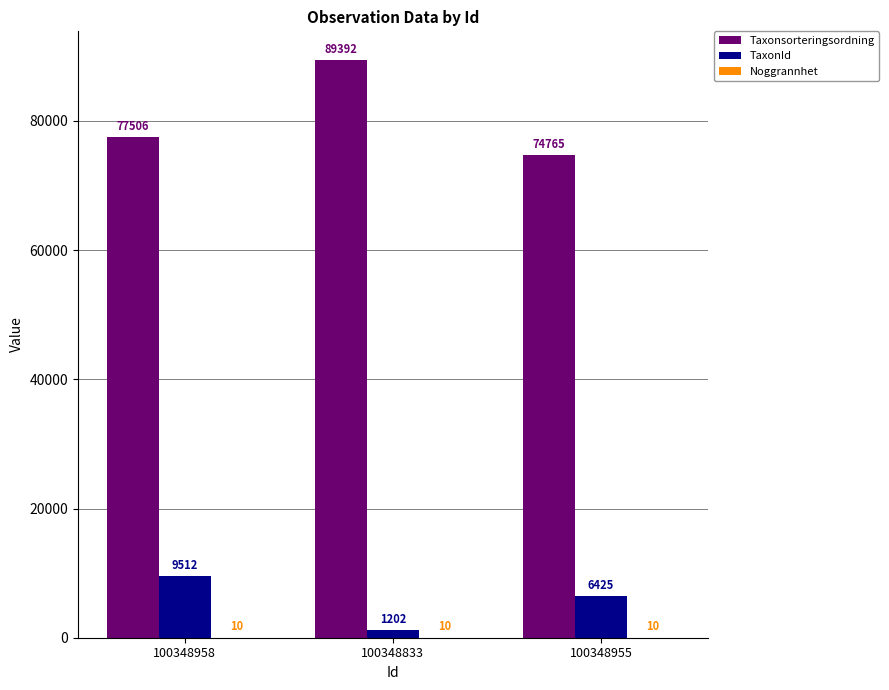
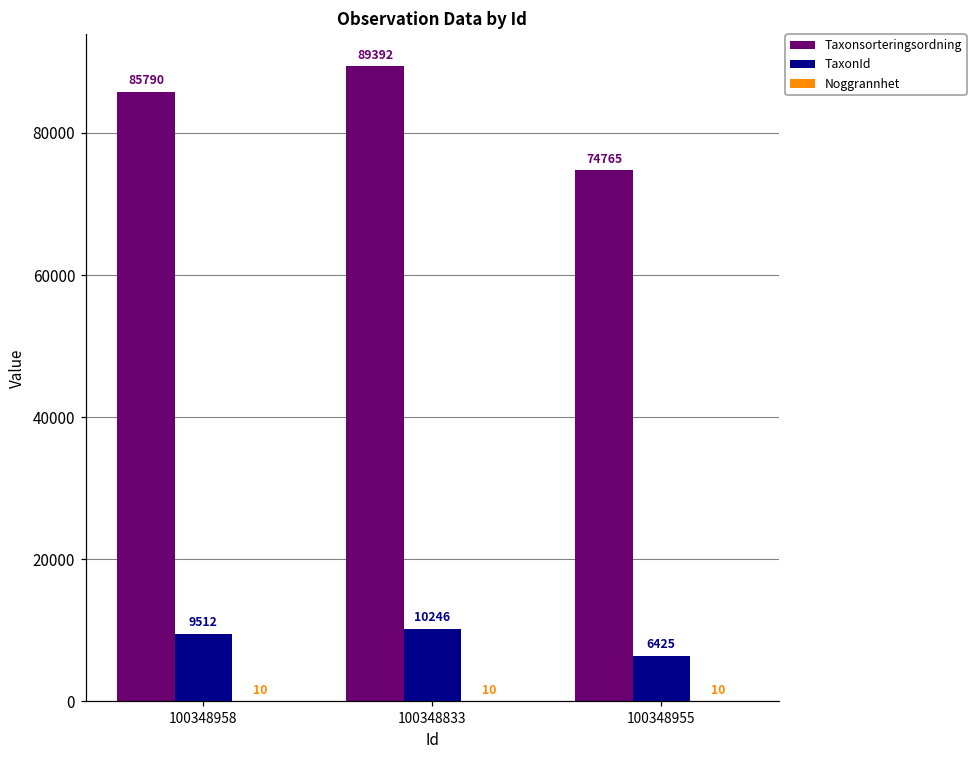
  {
    "Taxonsorteringsordning": {
-     "100348958": 77506,
+     "100348958": 85790,
      "100348833": 89392,
      "100348955": 74765
    },
    "TaxonId": {
      "100348958": 9512,
-     "100348833": 1202,
+     "100348833": 10246,
      "100348955": 6425
    },
    "Noggrannhet": {
      "100348958": 10,
      "100348833": 10,
      "100348955": 10
    }
  }
